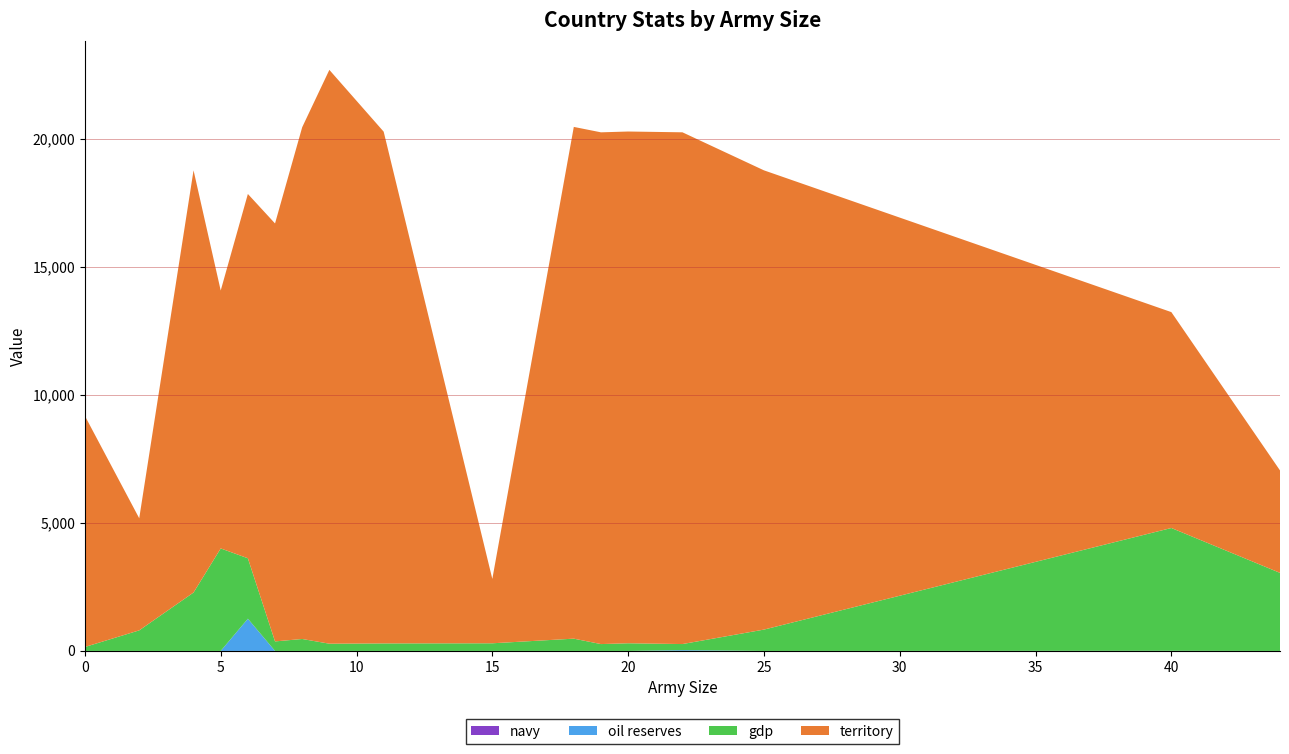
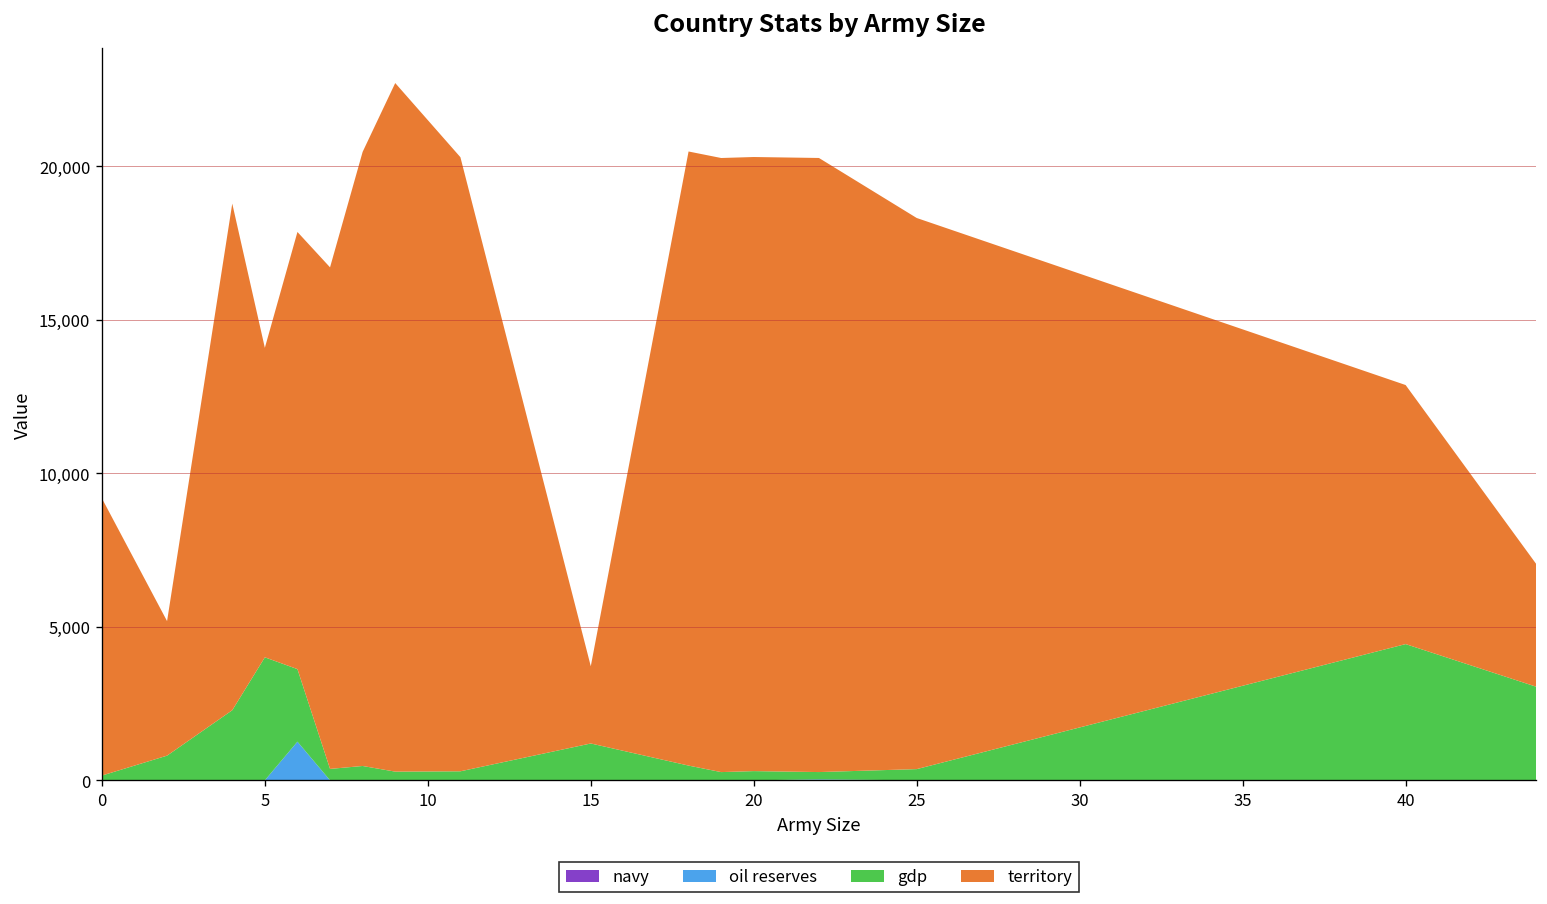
  {
    "gdp": {
      "0": "200",
      "5": "4,000",
-     "15": "300",
+     "15": "1,200",
      "20": "300",
-     "25": "800",
-     "40": "4,800"
+     "25": "400",
+     "40": "4,400"
    },
    "territory": {
      "0": "9,000",
      "5": "10,100",
      "15": "2,500",
      "20": "20,000",
      "25": "17,900",
      "40": "8,400"
    }
  }
